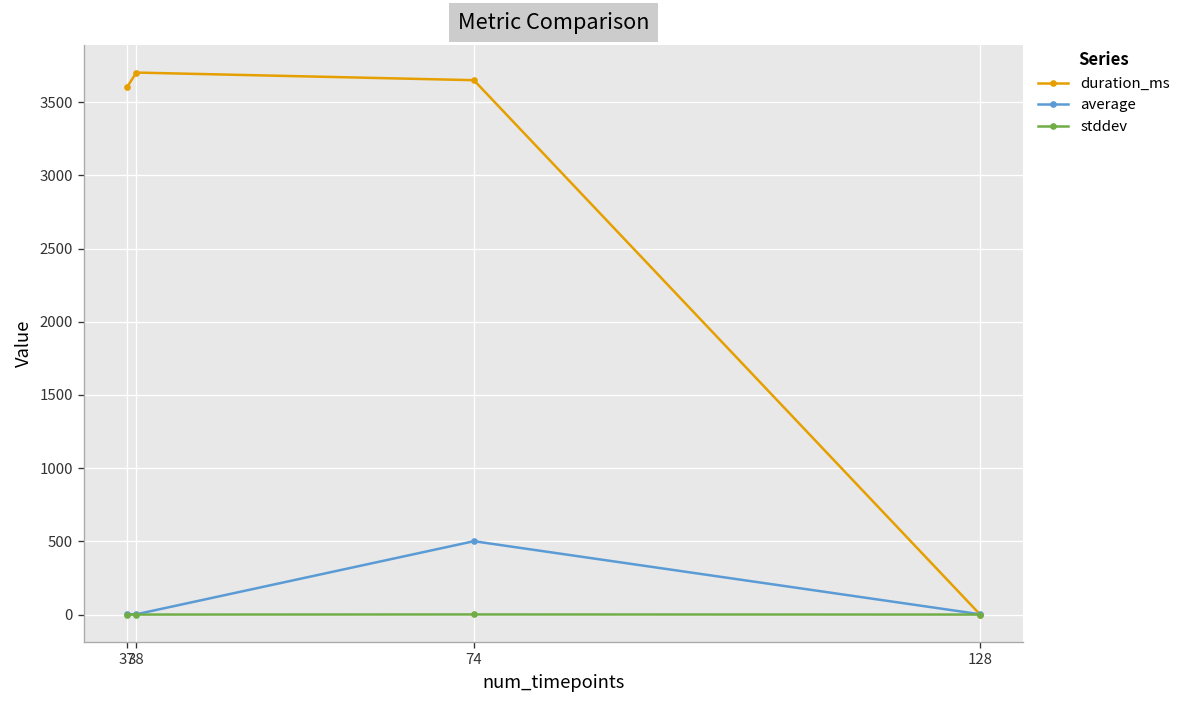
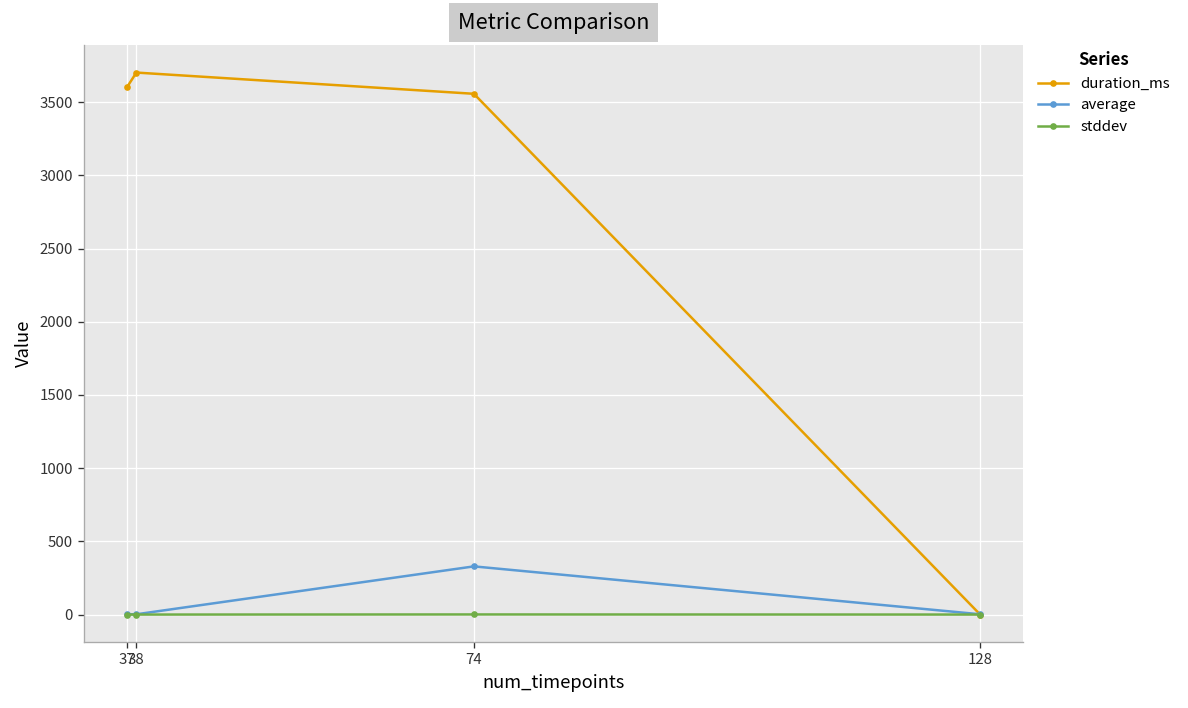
  {
    "duration_ms": {
-     "74": 3650
+     "74": 3560
    },
    "average": {
-     "74": 500
+     "74": 330
    },
    "stddev": {
      "74": 0
    }
  }
